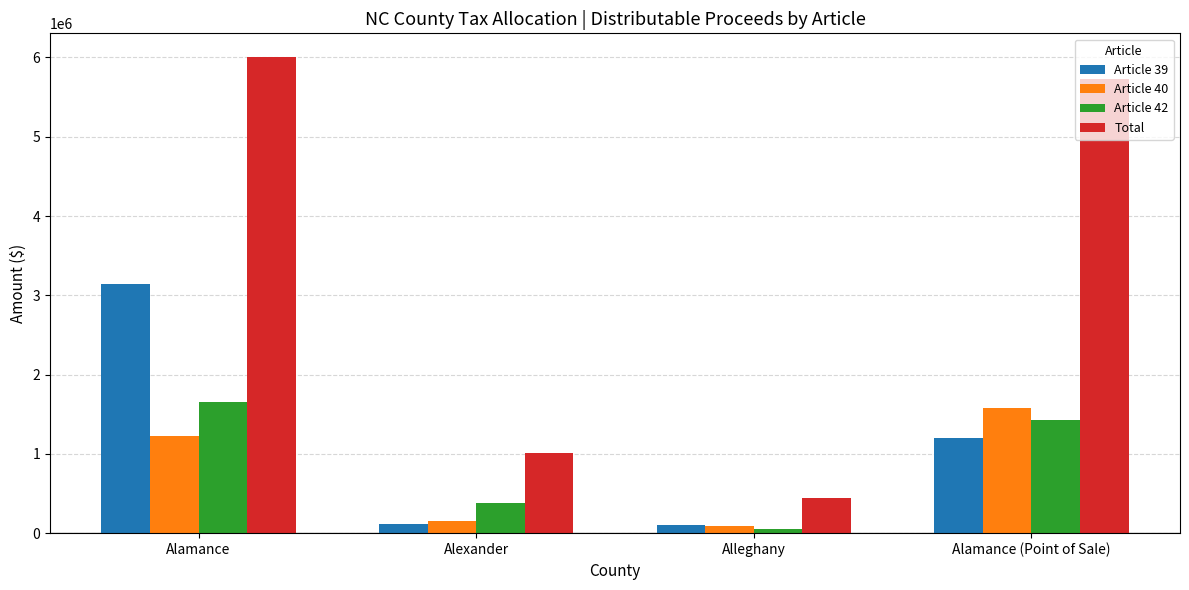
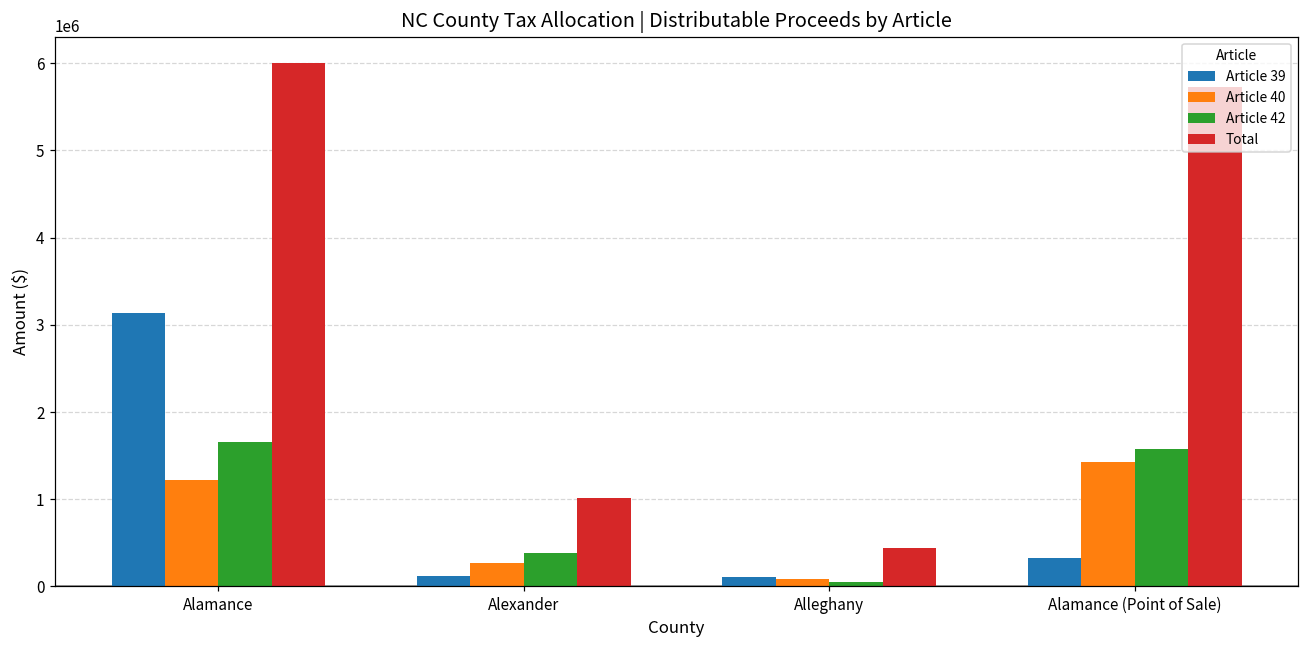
  {
    "Article 39": {
      "Alamance": 3100000,
      "Alexander": 100000,
      "Alleghany": 100000,
-     "Alamance (Point of Sale)": 1200000
+     "Alamance (Point of Sale)": 300000
    },
    "Article 40": {
      "Alamance": 1200000,
-     "Alexander": 200000,
+     "Alexander": 300000,
      "Alleghany": 100000,
-     "Alamance (Point of Sale)": 1600000
+     "Alamance (Point of Sale)": 1400000
    },
    "Article 42": {
      "Alamance": 1700000,
      "Alexander": 400000,
      "Alleghany": 100000,
-     "Alamance (Point of Sale)": 1400000
+     "Alamance (Point of Sale)": 1600000
    },
    "Total": {
      "Alamance": 6000000,
      "Alexander": 1000000,
      "Alleghany": 400000
    }
  }
